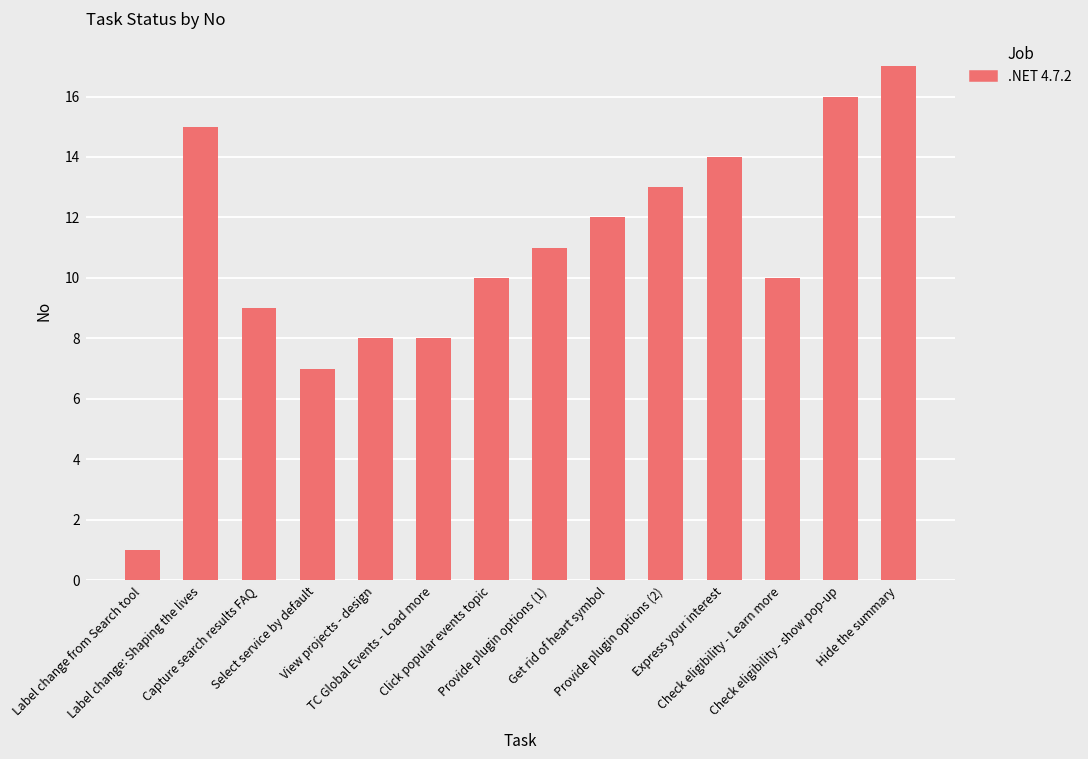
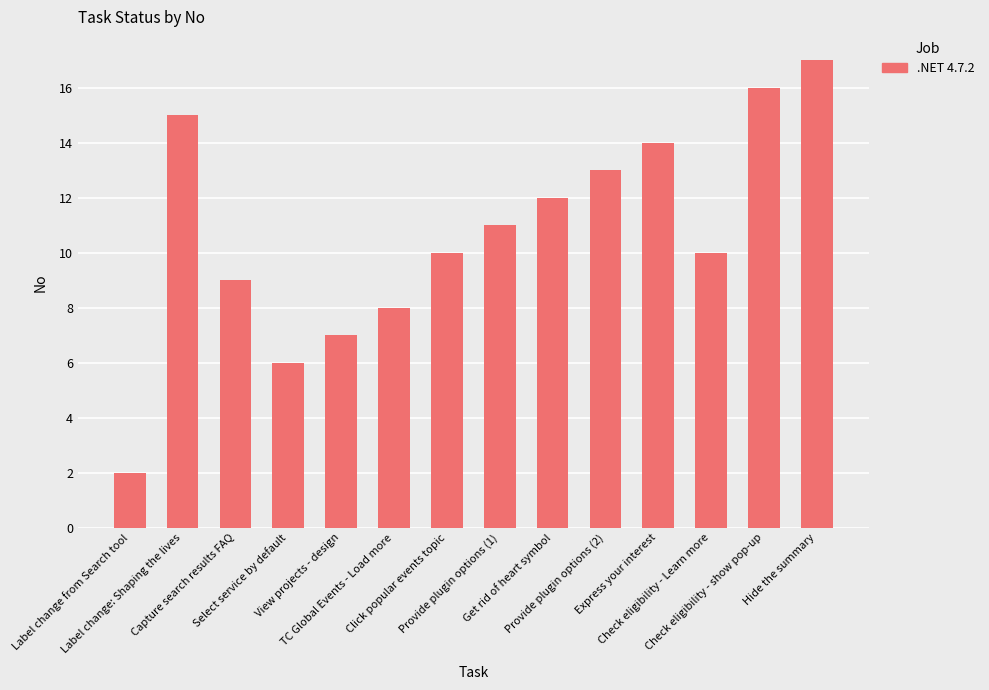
  {
-   "Label change from Search tool": 1,
+   "Label change from Search tool": 2,
    "Label change: Shaping the lives": 15,
    "Capture search results FAQ": 9,
-   "Select service by default": 7,
-   "View projects - design": 8,
+   "Select service by default": 6,
+   "View projects - design": 7,
    "TC Global Events - Load more": 8,
    "Click popular events topic": 10,
    "Provide plugin options (1)": 11,
    "Get rid of heart symbol": 12,
    "Provide plugin options (2)": 13,
    "Express your interest": 14,
    "Check eligibility - Learn more": 10,
    "Check eligibility - show pop-up": 16,
    "Hide the summary": 17
  }
